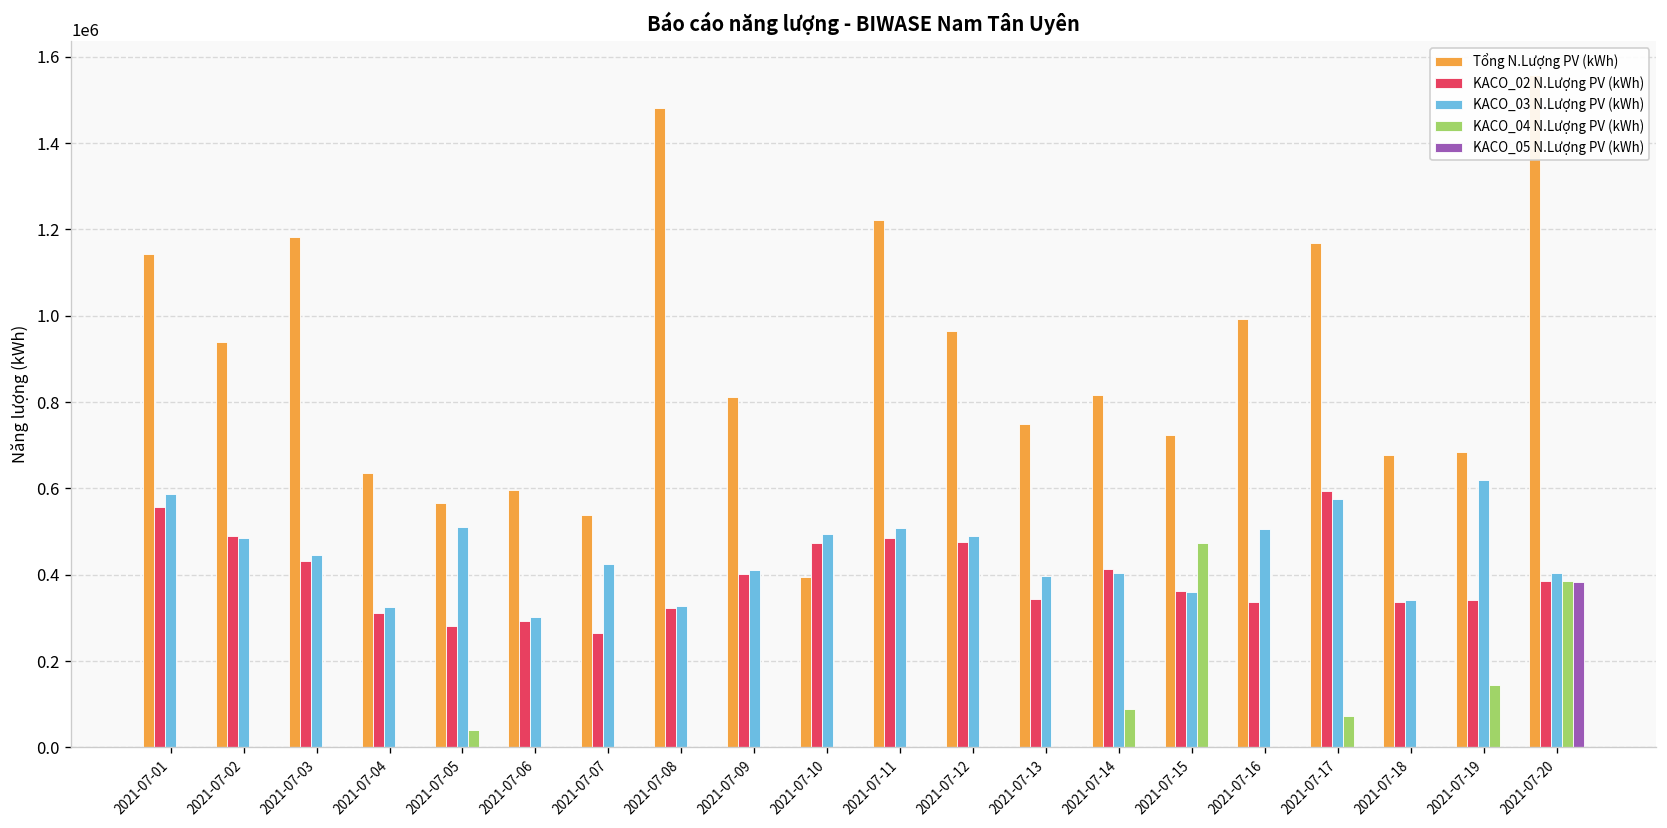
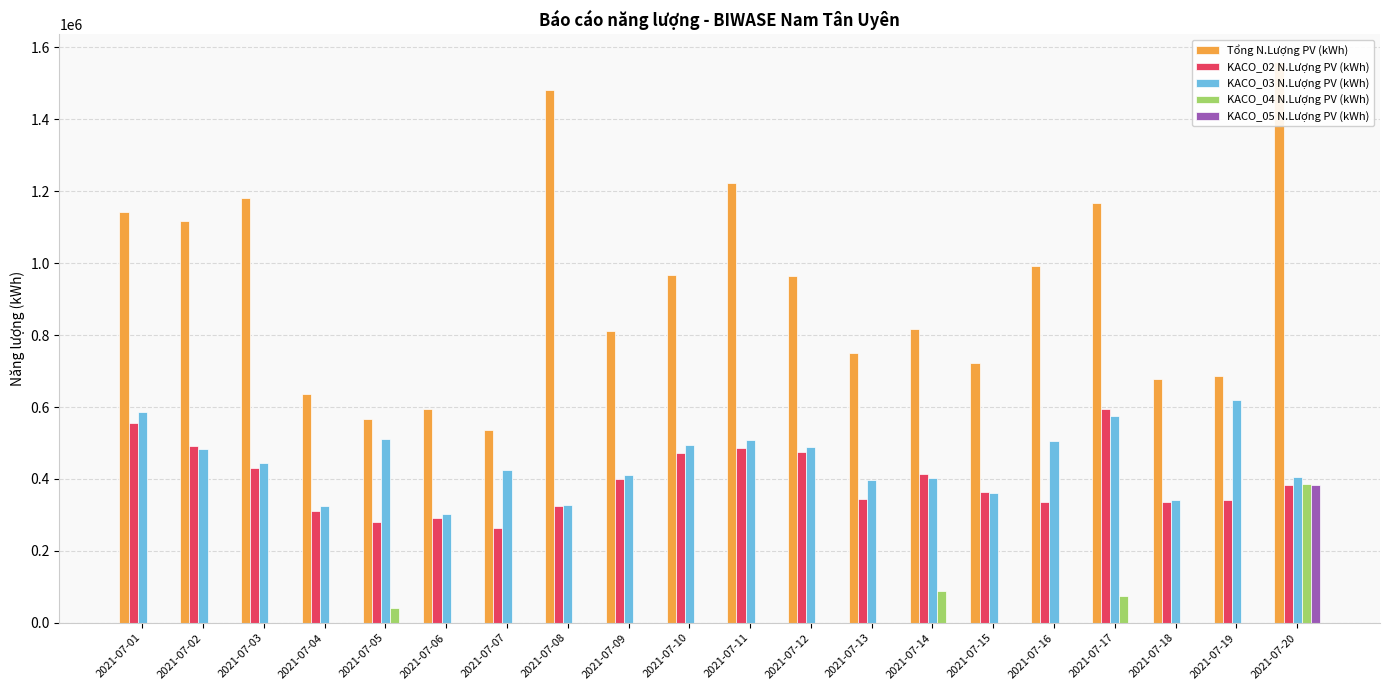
  {
    "Tổng N.Lượng PV (kWh)": {
      "2021-07-01": 1140000,
-     "2021-07-02": 940000,
+     "2021-07-02": 1120000,
      "2021-07-03": 1180000,
      "2021-07-04": 640000,
      "2021-07-05": 570000,
      "2021-07-06": 600000,
      "2021-07-07": 540000,
      "2021-07-08": 1480000,
      "2021-07-09": 810000,
-     "2021-07-10": 390000,
+     "2021-07-10": 970000,
      "2021-07-11": 1220000,
      "2021-07-12": 960000,
      "2021-07-13": 750000,
      "2021-07-14": 820000,
      "2021-07-15": 720000,
      "2021-07-16": 990000,
      "2021-07-17": 1170000,
      "2021-07-18": 680000,
      "2021-07-19": 690000
    },
    "KACO_02 N.Lượng PV (kWh)": {
      "2021-07-01": 560000,
      "2021-07-02": 490000,
      "2021-07-03": 430000,
      "2021-07-04": 310000,
      "2021-07-05": 280000,
      "2021-07-06": 290000,
      "2021-07-07": 260000,
      "2021-07-08": 320000,
      "2021-07-09": 400000,
      "2021-07-10": 470000,
      "2021-07-11": 490000,
      "2021-07-12": 480000,
      "2021-07-13": 340000,
      "2021-07-14": 410000,
      "2021-07-15": 360000,
      "2021-07-16": 340000,
      "2021-07-17": 590000,
      "2021-07-18": 340000,
      "2021-07-19": 340000,
      "2021-07-20": 380000
    },
    "KACO_03 N.Lượng PV (kWh)": {
      "2021-07-01": 590000,
      "2021-07-02": 480000,
      "2021-07-03": 450000,
      "2021-07-04": 320000,
      "2021-07-05": 510000,
      "2021-07-06": 300000,
      "2021-07-07": 420000,
      "2021-07-08": 330000,
      "2021-07-09": 410000,
      "2021-07-10": 490000,
      "2021-07-11": 510000,
      "2021-07-12": 490000,
      "2021-07-13": 400000,
      "2021-07-14": 400000,
      "2021-07-15": 360000,
      "2021-07-16": 510000,
      "2021-07-17": 580000,
      "2021-07-18": 340000,
      "2021-07-19": 620000,
      "2021-07-20": 400000
    },
    "KACO_04 N.Lượng PV (kWh)": {
      "2021-07-01": 0,
      "2021-07-02": 0,
      "2021-07-03": 0,
      "2021-07-04": 0,
      "2021-07-05": 40000,
      "2021-07-06": 0,
      "2021-07-07": 0,
      "2021-07-08": 0,
      "2021-07-09": 0,
      "2021-07-10": 0,
      "2021-07-11": 0,
      "2021-07-12": 0,
      "2021-07-13": 0,
      "2021-07-14": 90000,
-     "2021-07-15": 470000,
+     "2021-07-15": 0,
      "2021-07-16": 0,
      "2021-07-17": 70000,
      "2021-07-18": 0,
-     "2021-07-19": 150000,
+     "2021-07-19": 0,
      "2021-07-20": 380000
    },
    "KACO_05 N.Lượng PV (kWh)": {
      "2021-07-01": 0,
      "2021-07-02": 0,
      "2021-07-03": 0,
      "2021-07-04": 0,
      "2021-07-05": 0,
      "2021-07-06": 0,
      "2021-07-07": 0,
      "2021-07-08": 0,
      "2021-07-09": 0,
      "2021-07-10": 0,
      "2021-07-11": 0,
      "2021-07-12": 0,
      "2021-07-13": 0,
      "2021-07-14": 0,
      "2021-07-15": 0,
      "2021-07-16": 0,
      "2021-07-17": 0,
      "2021-07-18": 0,
      "2021-07-19": 0,
      "2021-07-20": 380000
    }
  }
